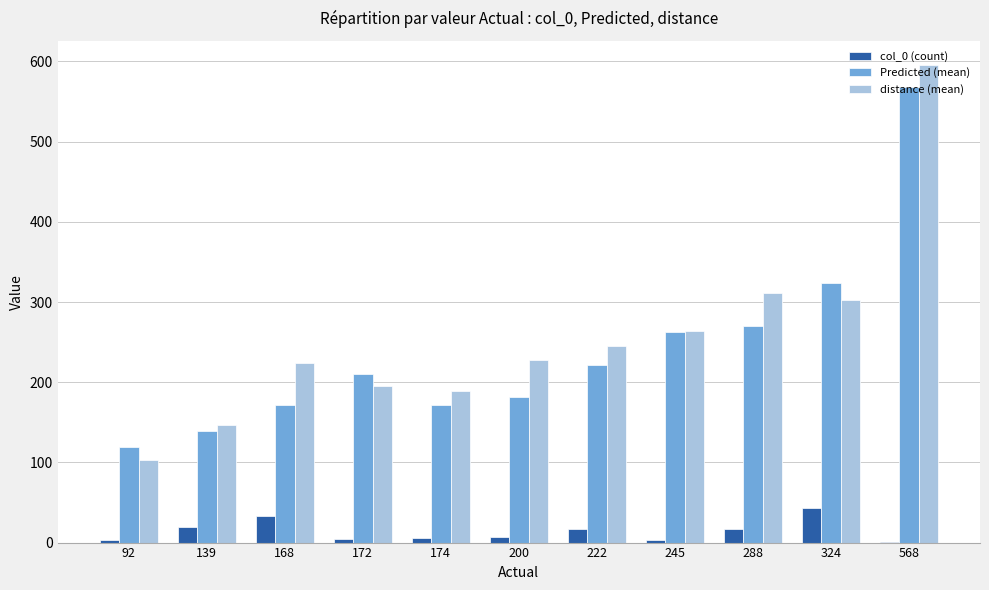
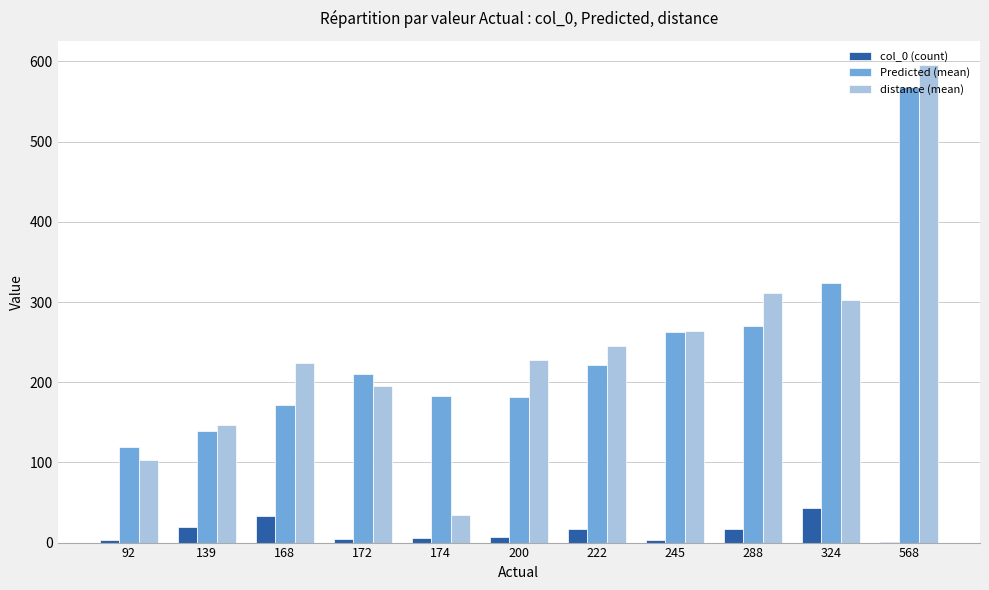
  {
    "col_0 (count)": {
      "139": 20,
      "168": 30,
      "172": 10,
      "174": 10,
      "200": 10,
      "222": 20,
      "288": 20,
      "324": 40
    },
    "Predicted (mean)": {
      "92": 120,
      "139": 140,
      "168": 170,
      "172": 210,
-     "174": 170,
+     "174": 180,
      "200": 180,
      "222": 220,
      "245": 260,
      "288": 270,
      "324": 320,
      "568": 570
    },
    "distance (mean)": {
      "92": 100,
      "139": 150,
      "168": 220,
      "172": 190,
-     "174": 190,
+     "174": 30,
      "200": 230,
      "222": 250,
      "245": 260,
      "288": 310,
      "324": 300,
      "568": 600
    }
  }
